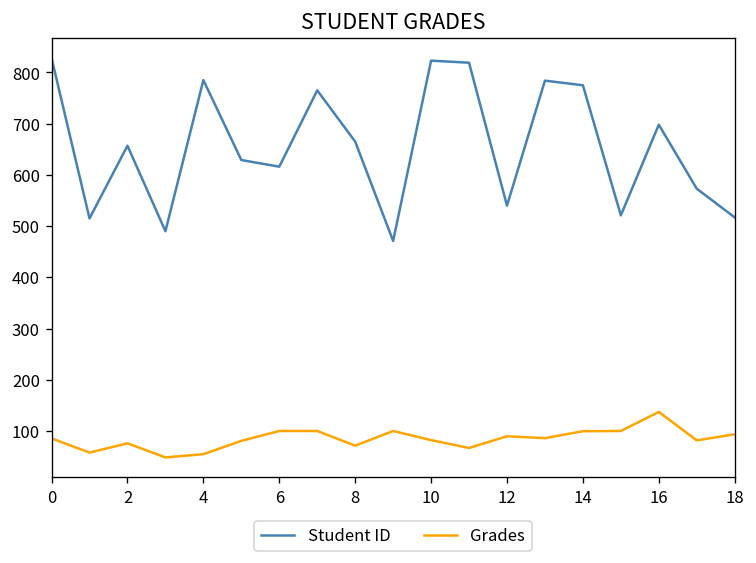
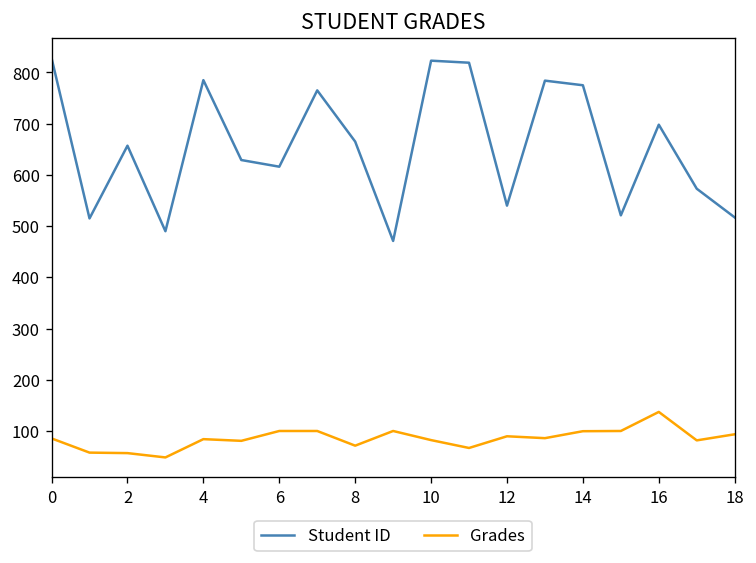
  {
    "Student ID": {
      "0": 830,
      "2": 660,
      "4": 790,
      "6": 620,
      "8": 670,
      "10": 820,
      "12": 540,
      "14": 780,
      "16": 700,
      "18": 520
    },
    "Grades": {
      "0": 90,
-     "2": 80,
-     "4": 50,
+     "2": 60,
+     "4": 80,
      "6": 100,
      "8": 70,
      "10": 80,
      "12": 90,
      "14": 100,
      "16": 140,
      "18": 90
    }
  }
